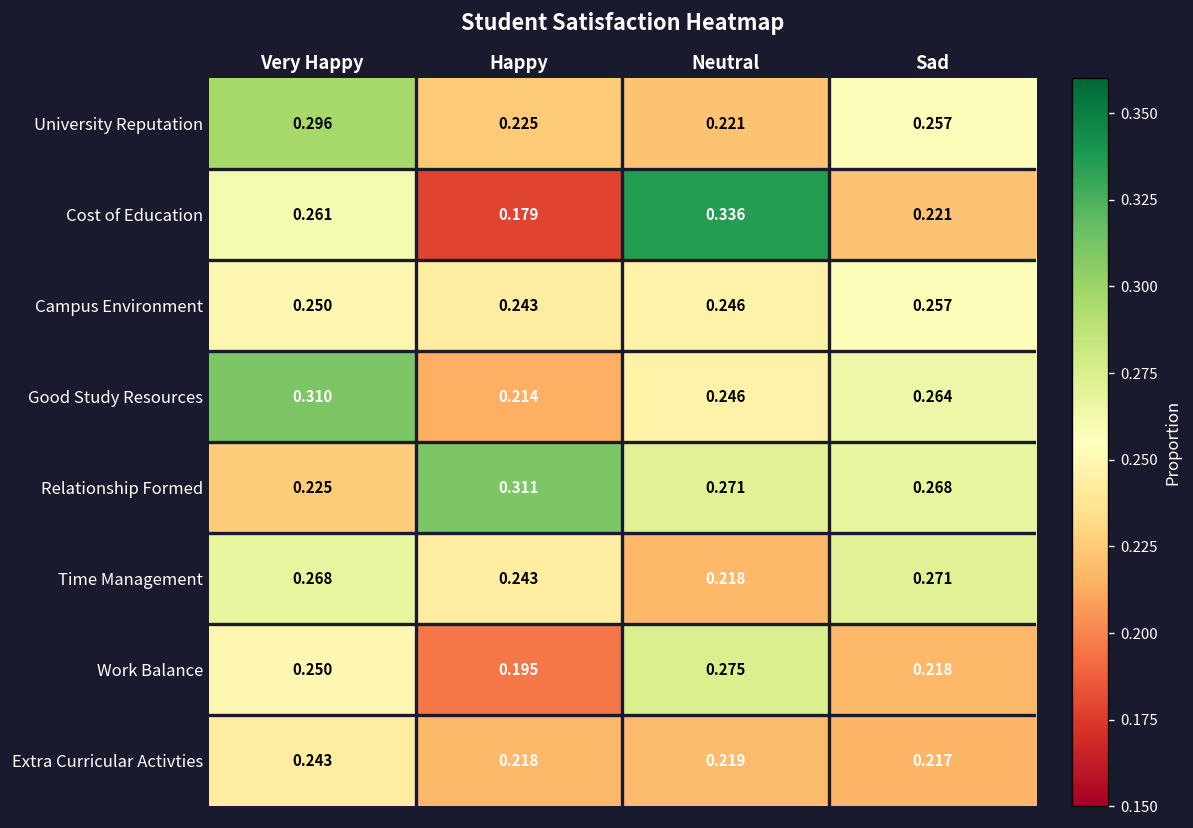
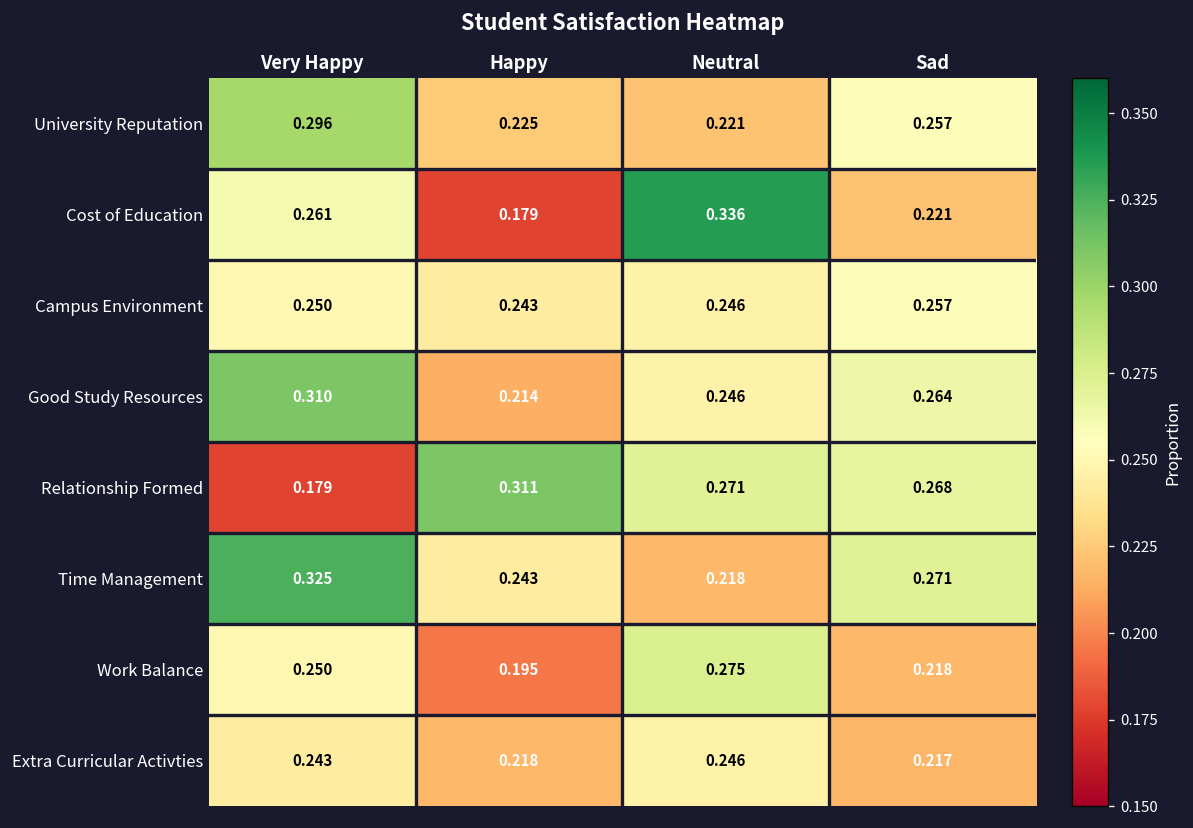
  {
    "University Reputation": {
      "Very Happy": 0.296,
      "Happy": 0.225,
      "Neutral": 0.221,
      "Sad": 0.257
    },
    "Cost of Education": {
      "Very Happy": 0.261,
      "Happy": 0.179,
      "Neutral": 0.336,
      "Sad": 0.221
    },
    "Campus Environment": {
      "Very Happy": 0.250,
      "Happy": 0.243,
      "Neutral": 0.246,
      "Sad": 0.257
    },
    "Good Study Resources": {
      "Very Happy": 0.310,
      "Happy": 0.214,
      "Neutral": 0.246,
      "Sad": 0.264
    },
    "Relationship Formed": {
-     "Very Happy": 0.225,
+     "Very Happy": 0.179,
      "Happy": 0.311,
      "Neutral": 0.271,
      "Sad": 0.268
    },
    "Time Management": {
-     "Very Happy": 0.268,
+     "Very Happy": 0.325,
      "Happy": 0.243,
      "Neutral": 0.218,
      "Sad": 0.271
    },
    "Work Balance": {
      "Very Happy": 0.250,
      "Happy": 0.195,
      "Neutral": 0.275,
      "Sad": 0.218
    },
    "Extra Curricular Activties": {
      "Very Happy": 0.243,
      "Happy": 0.218,
-     "Neutral": 0.219,
+     "Neutral": 0.246,
      "Sad": 0.217
    }
  }
